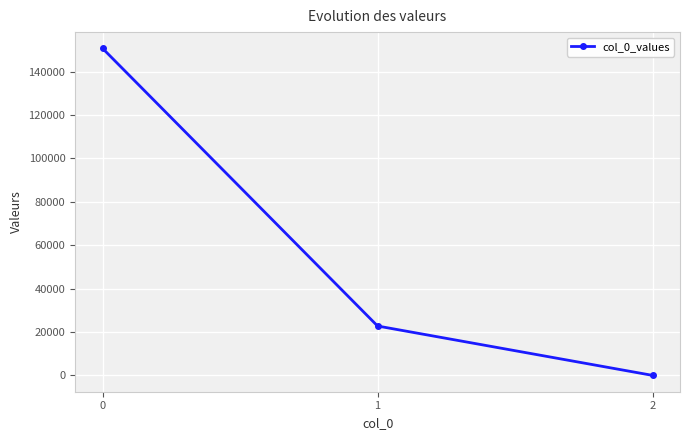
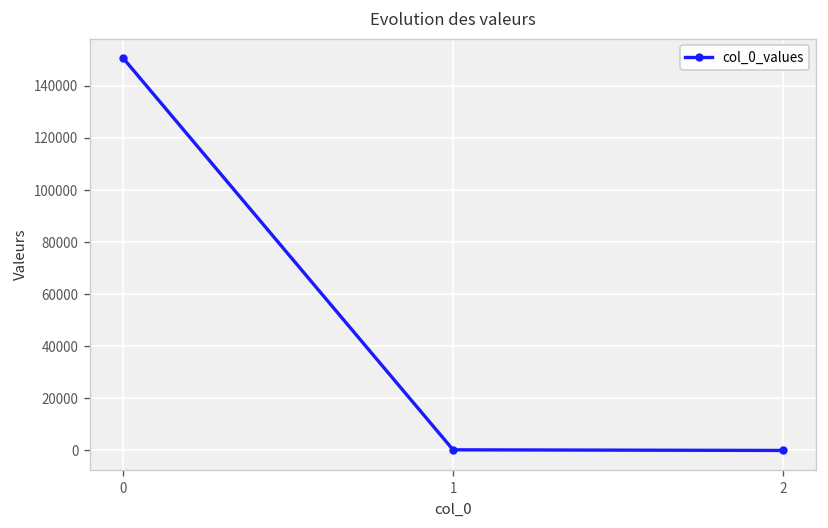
  {
    "0": 151000,
-   "1": 23000,
+   "1": 0,
    "2": 0
  }
